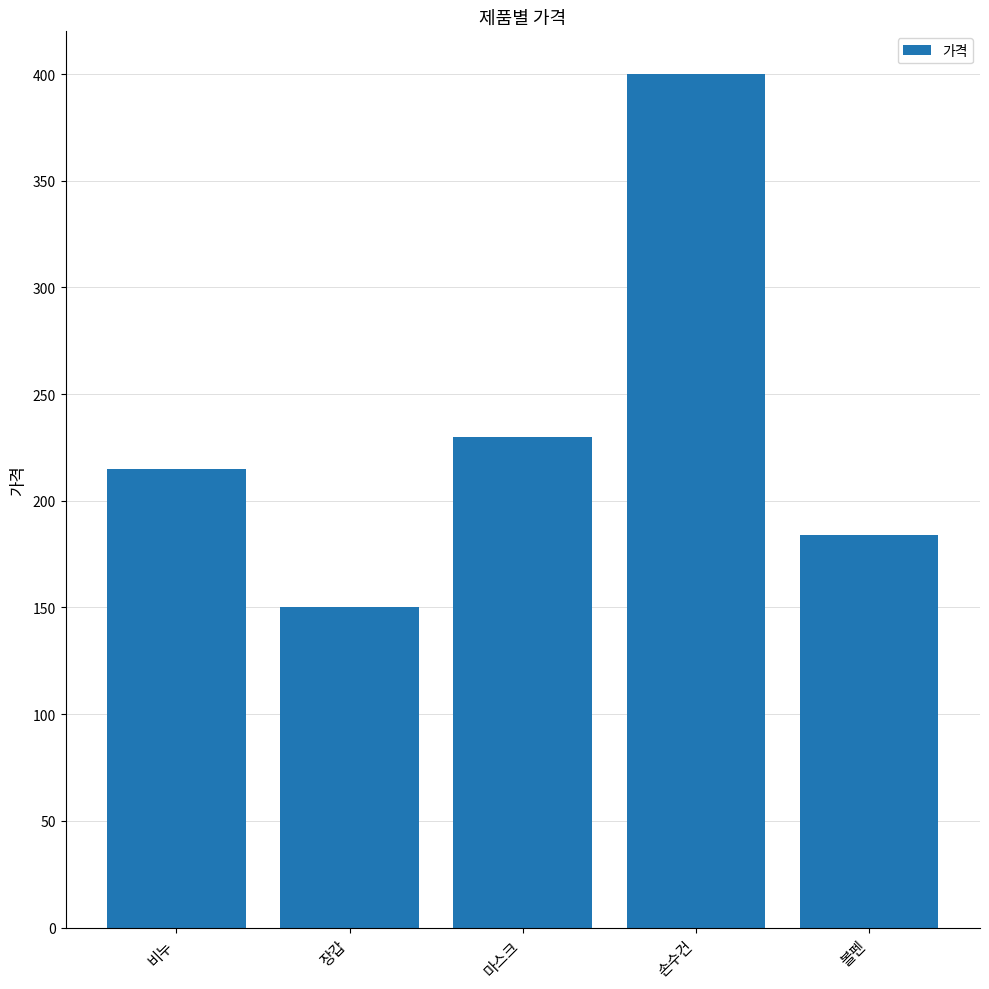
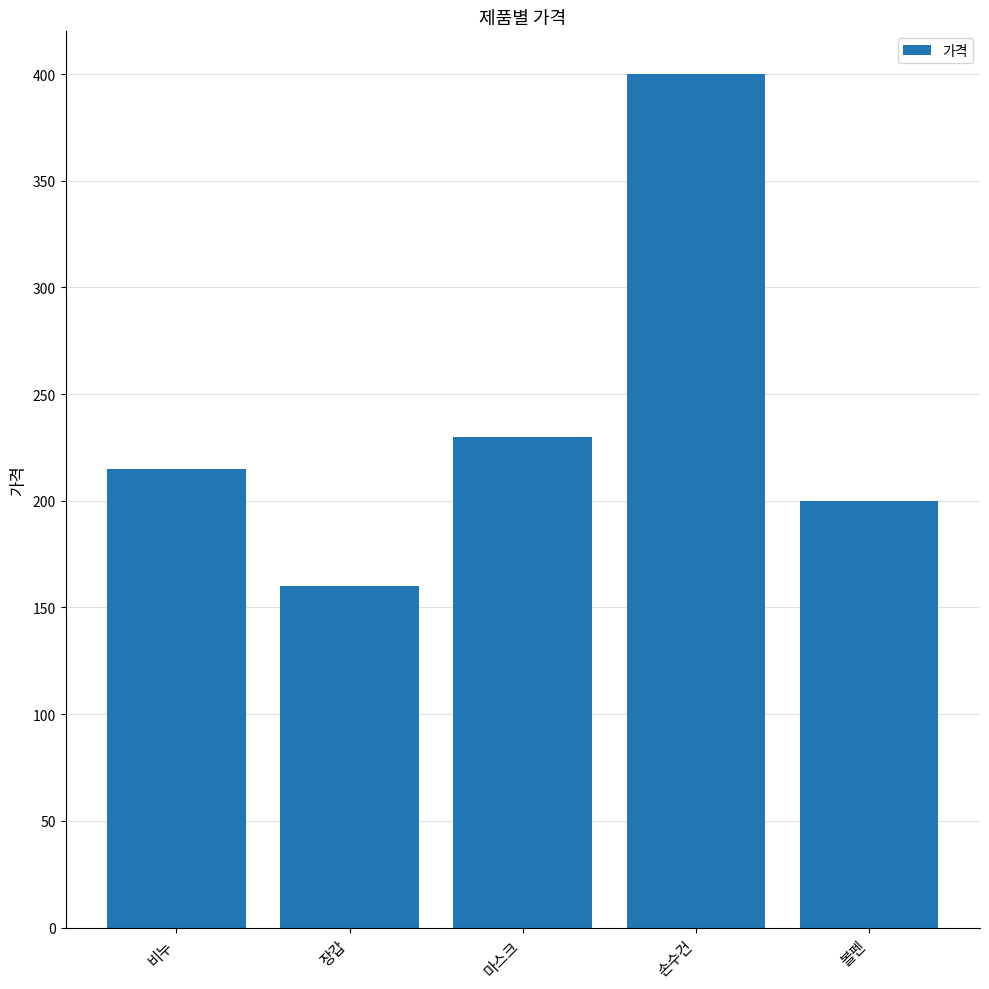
  {
    "비누": 215,
-   "장갑": 150,
+   "장갑": 160,
    "마스크": 230,
    "손수건": 400,
-   "볼펜": 184
+   "볼펜": 200
  }
